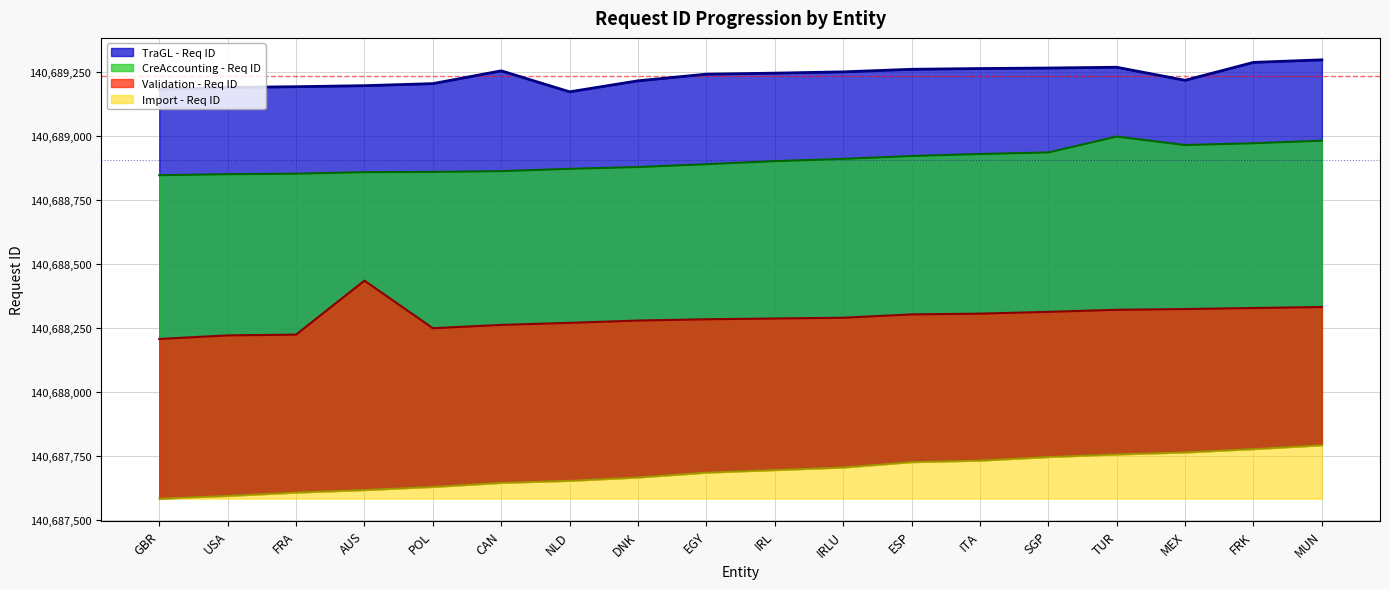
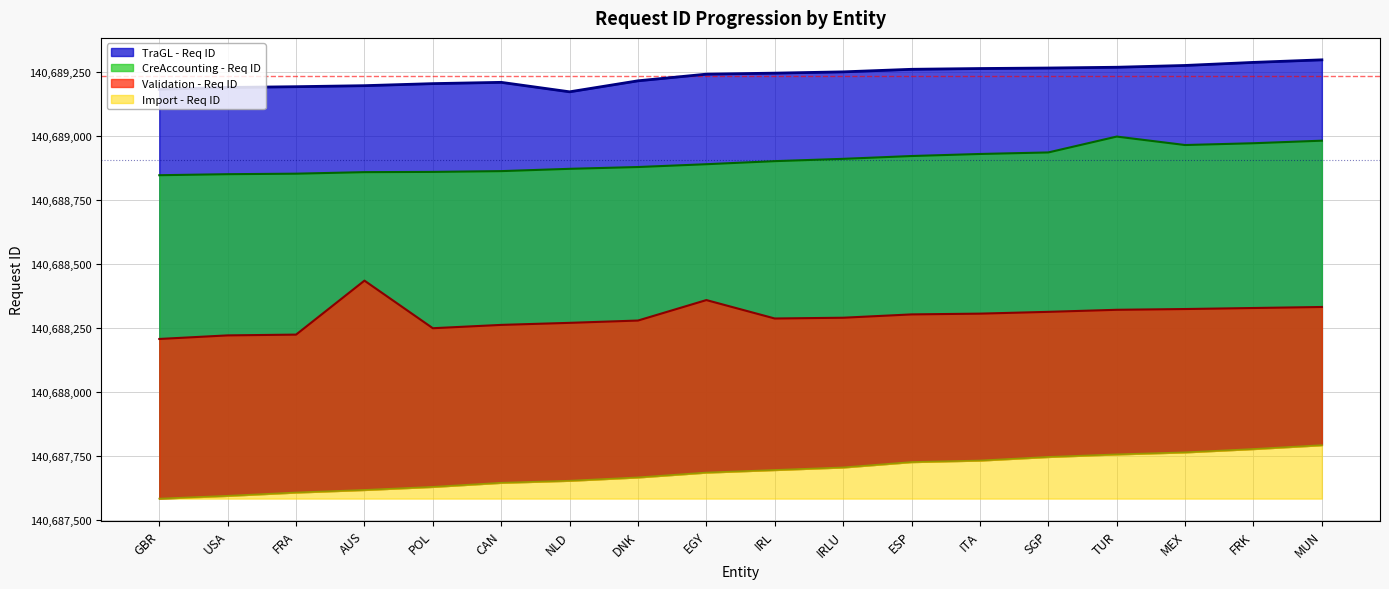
  {
    "TraGL - Req ID": {
      "FRA": "140,689,190",
      "AUS": "140,689,200",
      "POL": "140,689,210",
-     "CAN": "140,689,260",
+     "CAN": "140,689,210",
      "NLD": "140,689,170",
      "DNK": "140,689,220",
      "EGY": "140,689,240",
      "IRL": "140,689,250",
      "IRLU": "140,689,250",
      "ESP": "140,689,260",
      "ITA": "140,689,260",
      "SGP": "140,689,270",
      "TUR": "140,689,270",
-     "MEX": "140,689,220",
+     "MEX": "140,689,280",
      "FRK": "140,689,290",
      "MUN": "140,689,300"
    },
    "CreAccounting - Req ID": {
      "GBR": "140,688,850",
      "USA": "140,688,850",
      "FRA": "140,688,850",
      "AUS": "140,688,860",
      "POL": "140,688,860",
      "CAN": "140,688,860",
      "NLD": "140,688,870",
      "DNK": "140,688,880",
      "EGY": "140,688,890",
      "IRL": "140,688,900",
      "IRLU": "140,688,910",
      "ESP": "140,688,920",
      "ITA": "140,688,930",
      "SGP": "140,688,940",
      "TUR": "140,689,000",
      "MEX": "140,688,970",
      "FRK": "140,688,970",
      "MUN": "140,688,980"
    },
    "Validation - Req ID": {
      "GBR": "140,688,210",
      "USA": "140,688,220",
      "FRA": "140,688,220",
      "AUS": "140,688,440",
      "POL": "140,688,250",
      "CAN": "140,688,260",
      "NLD": "140,688,270",
      "DNK": "140,688,280",
-     "EGY": "140,688,280",
+     "EGY": "140,688,360",
      "IRL": "140,688,290",
      "IRLU": "140,688,290",
      "ESP": "140,688,300",
      "ITA": "140,688,310",
      "SGP": "140,688,310",
      "TUR": "140,688,320",
      "MEX": "140,688,320",
      "FRK": "140,688,330",
      "MUN": "140,688,330"
    },
    "Import - Req ID": {
      "GBR": "140,687,580",
      "USA": "140,687,590",
      "FRA": "140,687,610",
      "AUS": "140,687,620",
      "POL": "140,687,630",
      "CAN": "140,687,650",
      "NLD": "140,687,650",
      "DNK": "140,687,670",
      "EGY": "140,687,690",
      "IRL": "140,687,700",
      "IRLU": "140,687,710",
      "ESP": "140,687,730",
      "ITA": "140,687,730",
      "SGP": "140,687,750",
      "TUR": "140,687,760",
      "MEX": "140,687,760",
      "FRK": "140,687,780",
      "MUN": "140,687,790"
    }
  }
